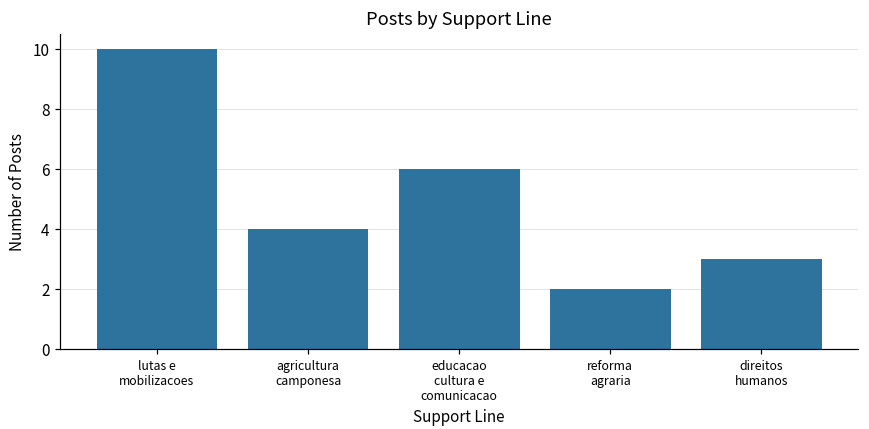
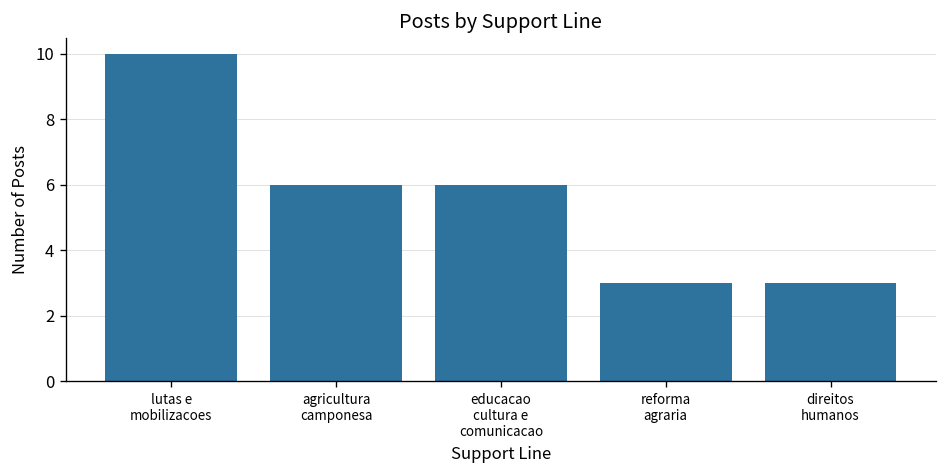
  {
    "lutas e mobilizacoes": 10,
-   "agricultura camponesa": 4,
+   "agricultura camponesa": 6,
    "educacao cultura e comunicacao": 6,
-   "reforma agraria": 2,
+   "reforma agraria": 3,
    "direitos humanos": 3
  }
